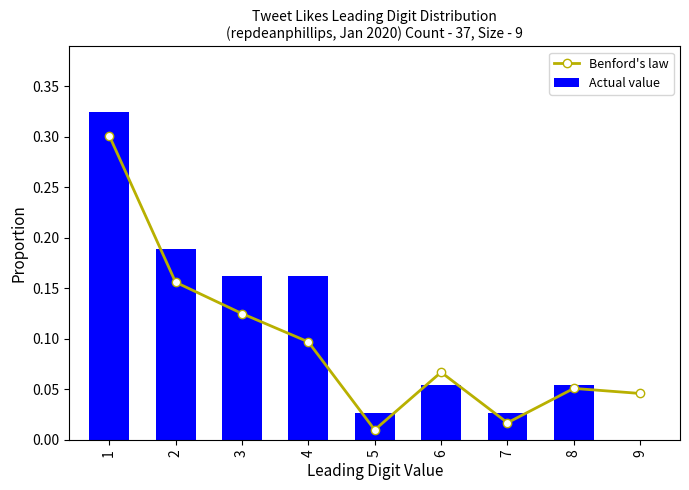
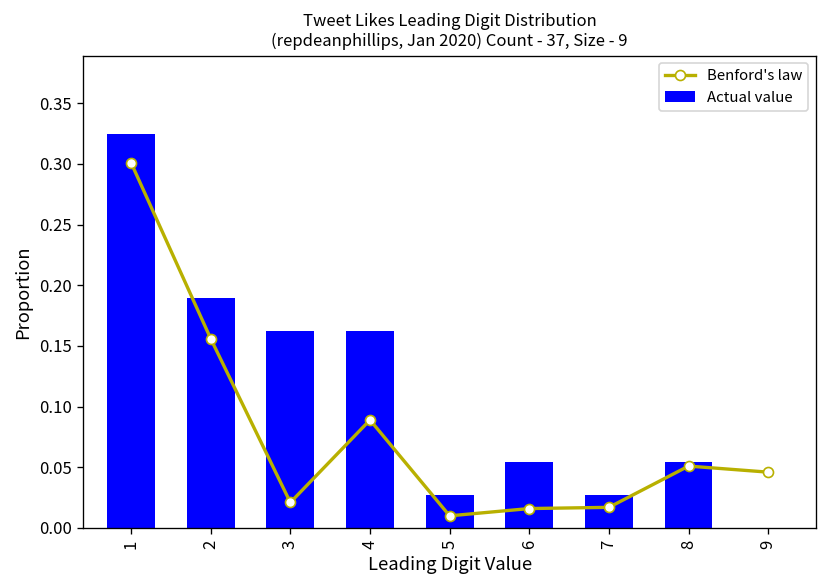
  {
    "Benford's law": {
      "1": 0.301,
      "2": 0.156,
-     "3": 0.125,
-     "4": 0.097,
+     "3": 0.021,
+     "4": 0.089,
      "5": 0.010,
-     "6": 0.067,
+     "6": 0.016,
      "7": 0.017,
      "8": 0.051,
      "9": 0.046
    },
    "Actual value": {
      "1": 0.324,
      "2": 0.189,
      "3": 0.162,
      "4": 0.162,
      "5": 0.027,
      "6": 0.054,
      "7": 0.027,
      "8": 0.054,
      "9": 0.000
    }
  }
